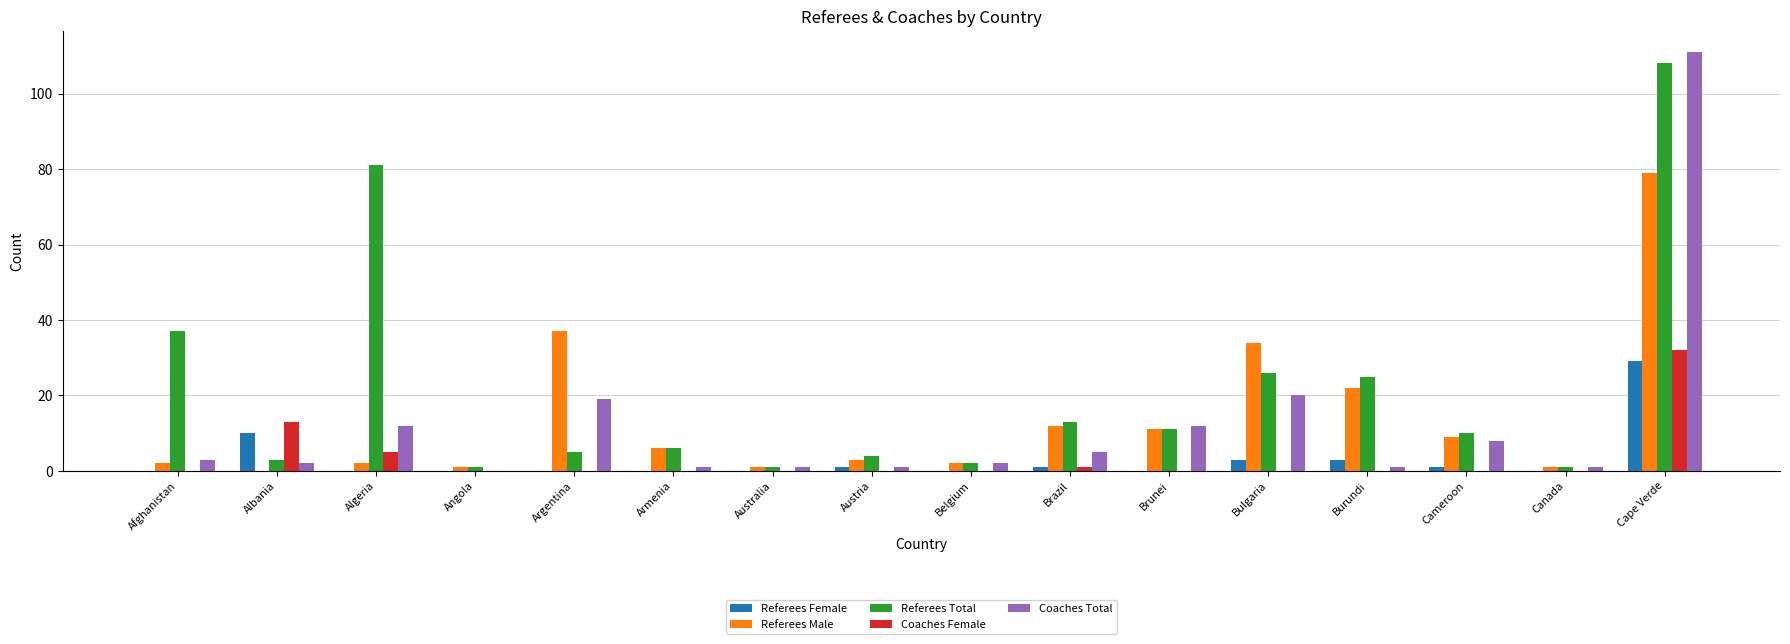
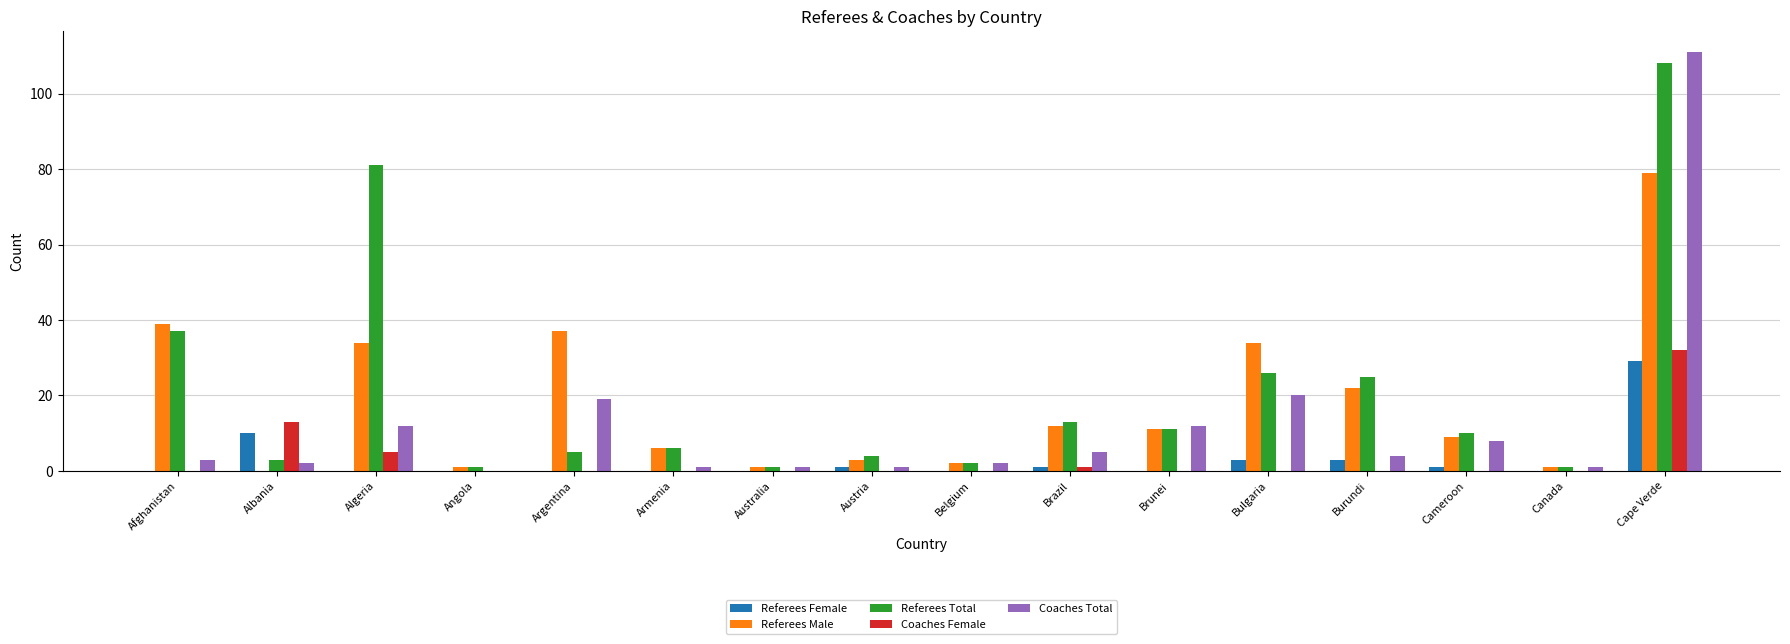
  {
    "Referees Female": {
      "Afghanistan": 0,
      "Albania": 10,
      "Algeria": 0,
      "Angola": 0,
      "Argentina": 0,
      "Armenia": 0,
      "Australia": 0,
      "Austria": 1,
      "Belgium": 0,
      "Brazil": 1,
      "Brunei": 0,
      "Bulgaria": 3,
      "Burundi": 3,
      "Cameroon": 1,
      "Canada": 0,
      "Cape Verde": 29
    },
    "Referees Male": {
-     "Afghanistan": 2,
+     "Afghanistan": 39,
      "Albania": 0,
-     "Algeria": 2,
+     "Algeria": 34,
      "Angola": 1,
      "Argentina": 37,
      "Armenia": 6,
      "Australia": 1,
      "Austria": 3,
      "Belgium": 2,
      "Brazil": 12,
      "Brunei": 11,
      "Bulgaria": 34,
      "Burundi": 22,
      "Cameroon": 9,
      "Canada": 1,
      "Cape Verde": 79
    },
    "Referees Total": {
      "Afghanistan": 37,
      "Albania": 3,
      "Algeria": 81,
      "Angola": 1,
      "Argentina": 5,
      "Armenia": 6,
      "Australia": 1,
      "Austria": 4,
      "Belgium": 2,
      "Brazil": 13,
      "Brunei": 11,
      "Bulgaria": 26,
      "Burundi": 25,
      "Cameroon": 10,
      "Canada": 1,
      "Cape Verde": 108
    },
    "Coaches Female": {
      "Afghanistan": 0,
      "Albania": 13,
      "Algeria": 5,
      "Angola": 0,
      "Argentina": 0,
      "Armenia": 0,
      "Australia": 0,
      "Austria": 0,
      "Belgium": 0,
      "Brazil": 1,
      "Brunei": 0,
      "Bulgaria": 0,
      "Burundi": 0,
      "Cameroon": 0,
      "Canada": 0,
      "Cape Verde": 32
    },
    "Coaches Total": {
      "Afghanistan": 3,
      "Albania": 2,
      "Algeria": 12,
      "Angola": 0,
      "Argentina": 19,
      "Armenia": 1,
      "Australia": 1,
      "Austria": 1,
      "Belgium": 2,
      "Brazil": 5,
      "Brunei": 12,
      "Bulgaria": 20,
-     "Burundi": 1,
+     "Burundi": 4,
      "Cameroon": 8,
      "Canada": 1,
      "Cape Verde": 111
    }
  }
